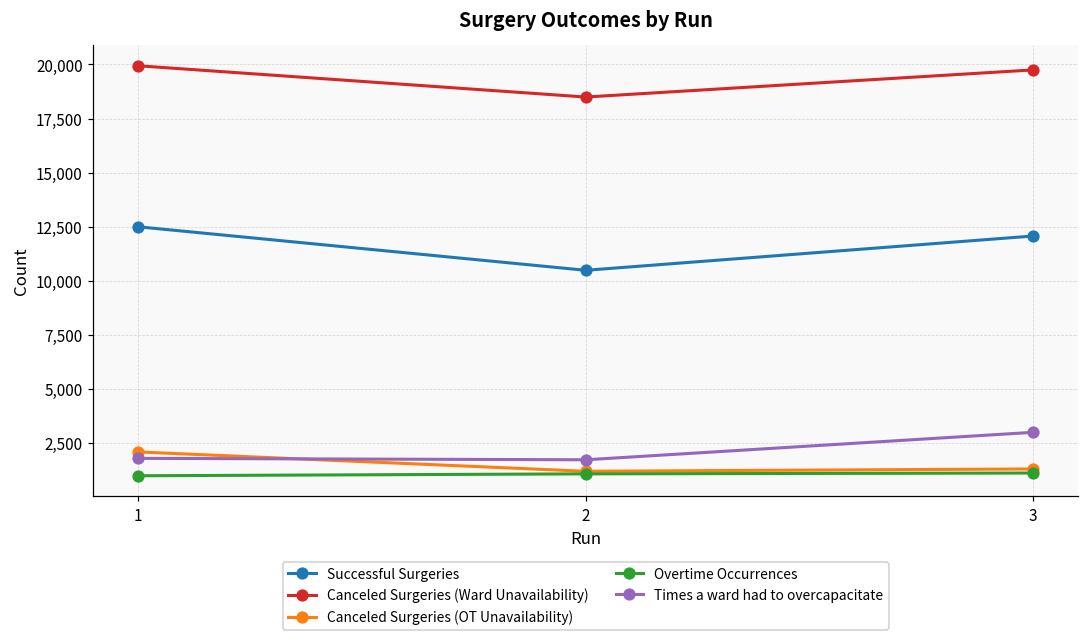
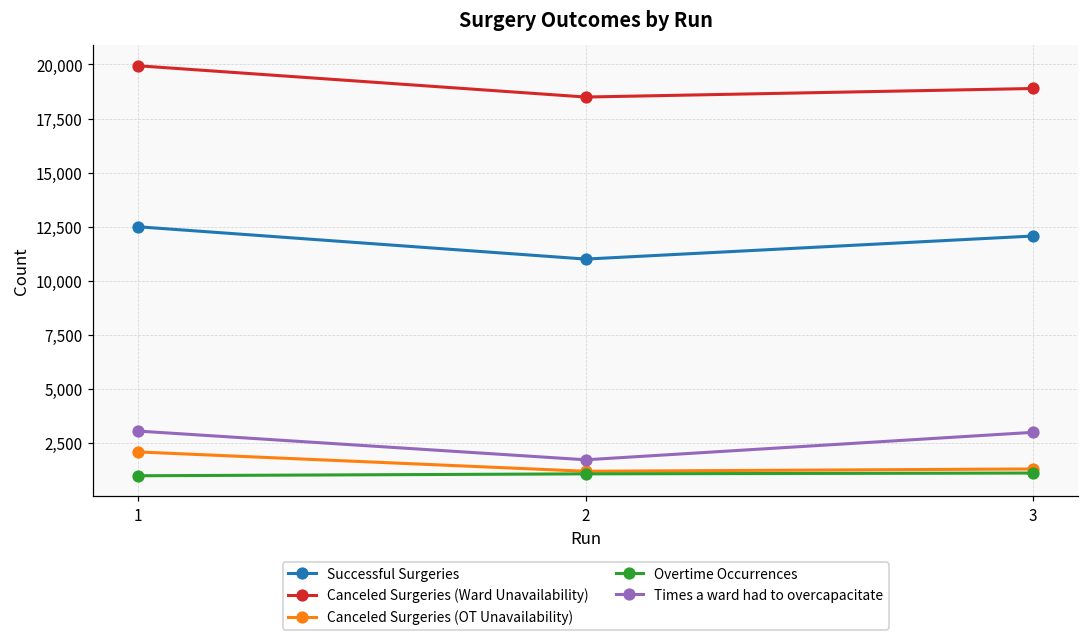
  {
    "Successful Surgeries": {
      "1": "12,500",
-     "2": "10,500",
+     "2": "11,000",
      "3": "12,100"
    },
    "Canceled Surgeries (Ward Unavailability)": {
      "1": "19,900",
      "2": "18,500",
-     "3": "19,700"
+     "3": "18,900"
    },
    "Canceled Surgeries (OT Unavailability)": {
      "1": "2,100",
      "3": "1,300"
    },
    "Overtime Occurrences": {
      "1": "1,000",
      "3": "1,100"
    },
    "Times a ward had to overcapacitate": {
-     "1": "1,800",
+     "1": "3,000",
      "2": "1,700",
      "3": "3,000"
    }
  }
